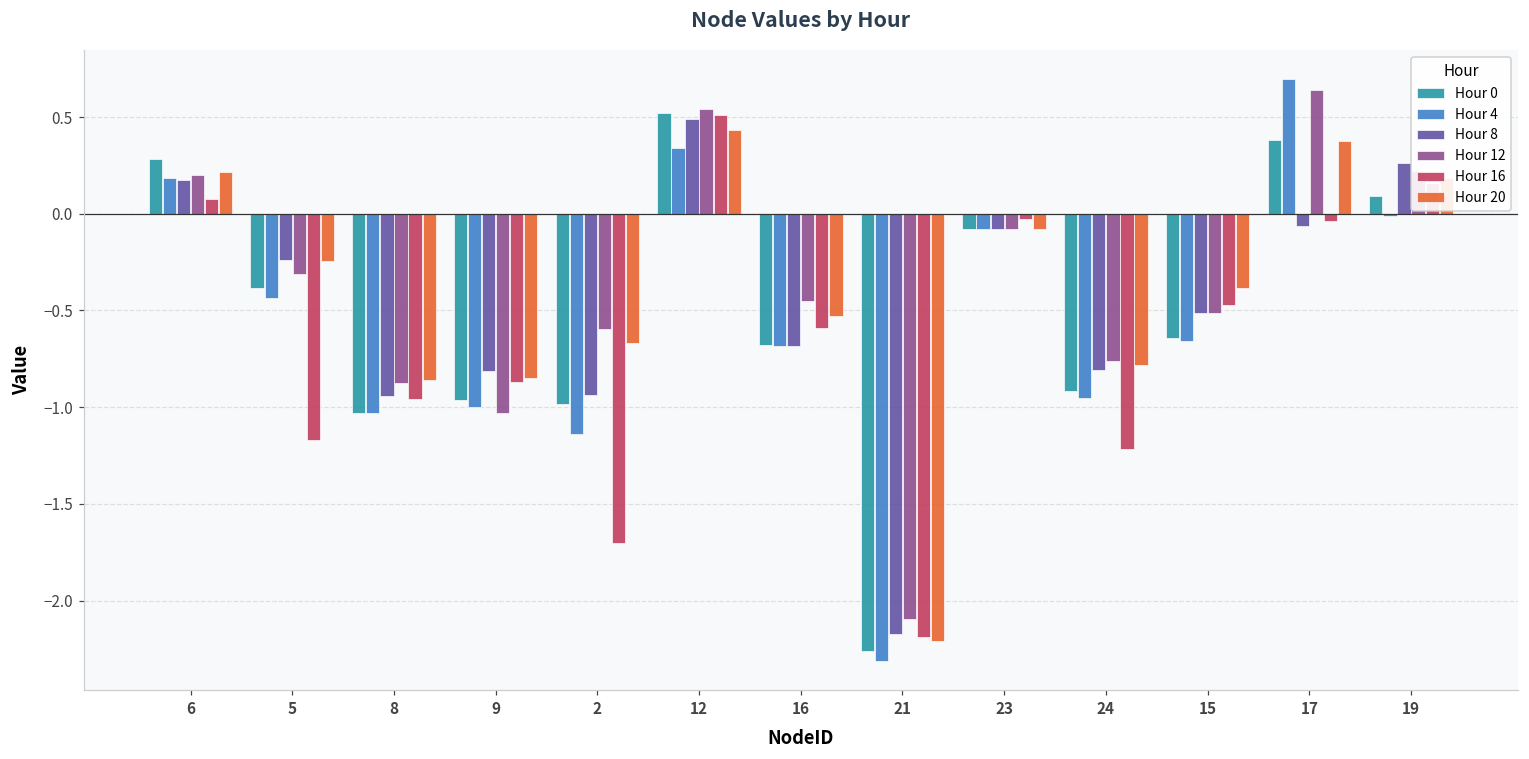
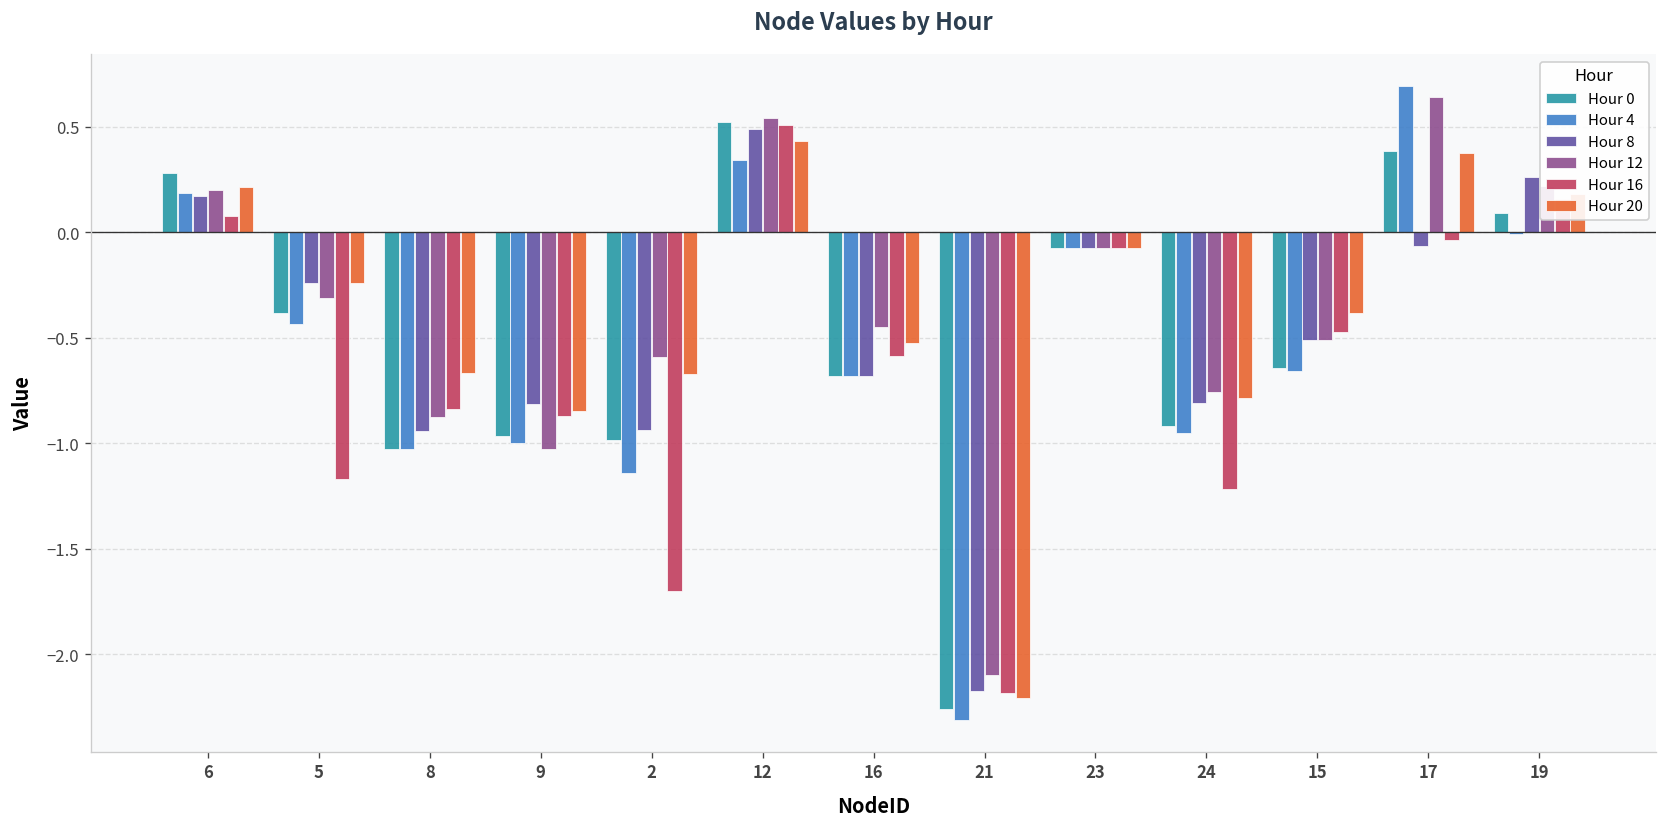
  {
    "Hour 16": {
      "6": 0.08,
      "5": -1.17,
-     "8": -0.96,
+     "8": -0.84,
      "9": -0.87,
      "2": -1.70,
      "12": 0.51,
      "16": -0.59,
      "21": -2.19,
-     "23": -0.03,
+     "23": -0.08,
      "24": -1.22,
      "15": -0.47,
      "17": -0.04
    },
    "Hour 20": {
      "6": 0.21,
      "5": -0.24,
-     "8": -0.86,
+     "8": -0.67,
      "9": -0.85,
      "2": -0.67,
      "12": 0.43,
      "16": -0.53,
      "21": -2.21,
      "23": -0.08,
      "24": -0.78,
      "15": -0.38,
      "17": 0.38
    }
  }
